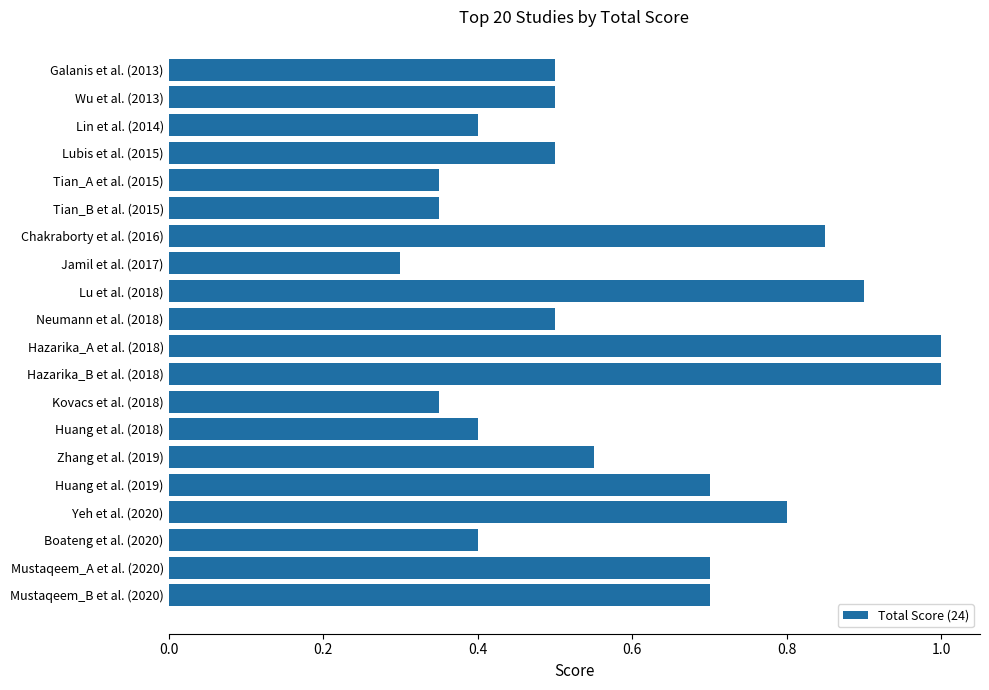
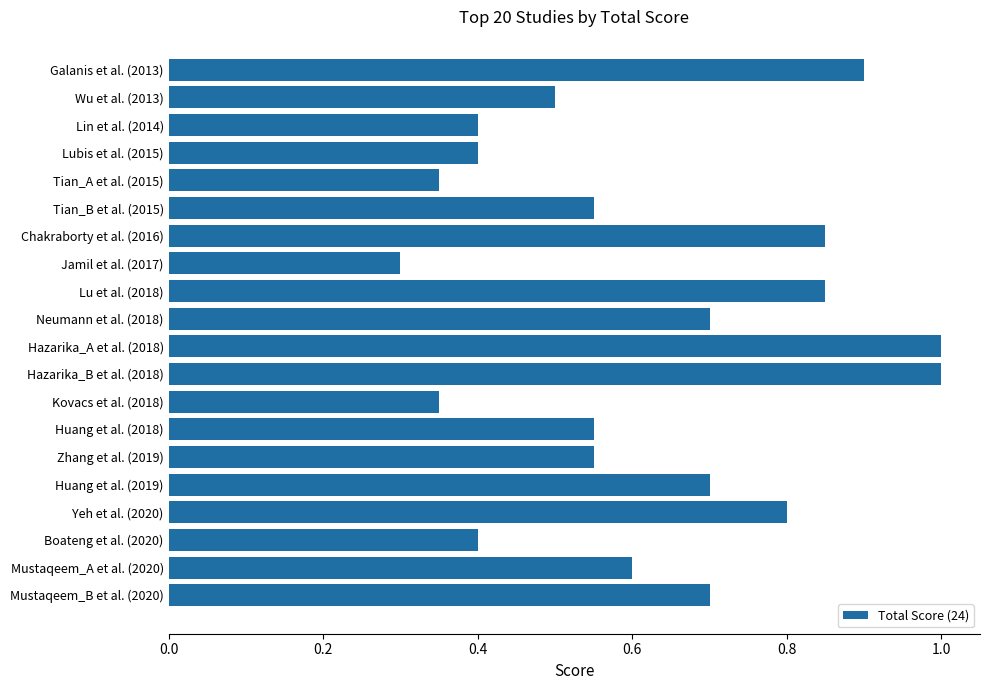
  {
-   "Galanis et al. (2013)": 0.50,
+   "Galanis et al. (2013)": 0.90,
    "Wu et al. (2013)": 0.50,
    "Lin et al. (2014)": 0.40,
-   "Lubis et al. (2015)": 0.50,
+   "Lubis et al. (2015)": 0.40,
    "Tian_A et al. (2015)": 0.35,
-   "Tian_B et al. (2015)": 0.35,
+   "Tian_B et al. (2015)": 0.55,
    "Chakraborty et al. (2016)": 0.85,
    "Jamil et al. (2017)": 0.30,
-   "Lu et al. (2018)": 0.90,
-   "Neumann et al. (2018)": 0.50,
+   "Lu et al. (2018)": 0.85,
+   "Neumann et al. (2018)": 0.70,
    "Hazarika_A et al. (2018)": 1.00,
    "Hazarika_B et al. (2018)": 1.00,
    "Kovacs et al. (2018)": 0.35,
-   "Huang et al. (2018)": 0.40,
+   "Huang et al. (2018)": 0.55,
    "Zhang et al. (2019)": 0.55,
    "Huang et al. (2019)": 0.70,
    "Yeh et al. (2020)": 0.80,
    "Boateng et al. (2020)": 0.40,
-   "Mustaqeem_A et al. (2020)": 0.70,
+   "Mustaqeem_A et al. (2020)": 0.60,
    "Mustaqeem_B et al. (2020)": 0.70
  }
